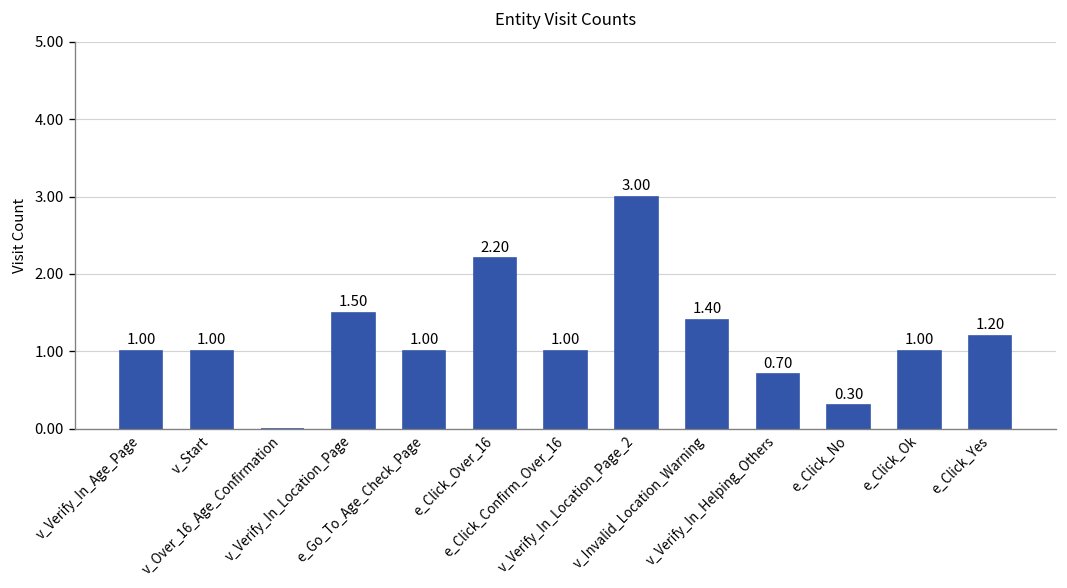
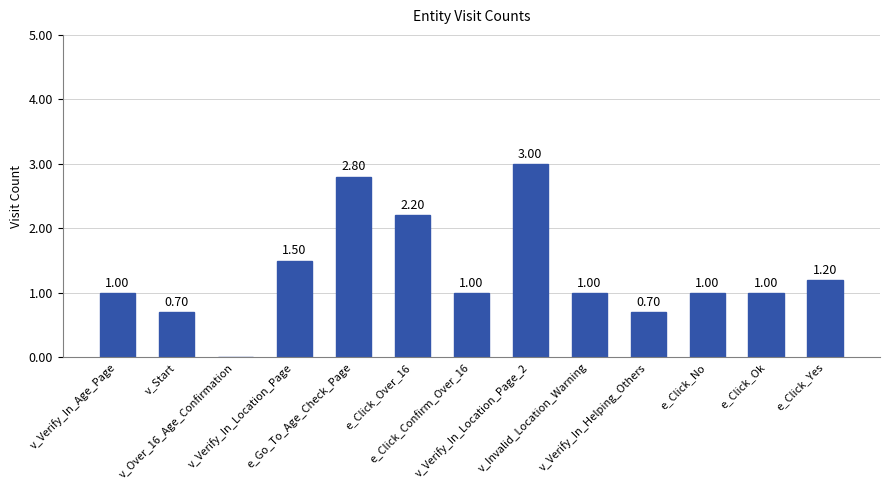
  {
    "v_Verify_In_Age_Page": 1.00,
-   "v_Start": 1.00,
+   "v_Start": 0.70,
    "v_Verify_In_Location_Page": 1.50,
-   "e_Go_To_Age_Check_Page": 1.00,
+   "e_Go_To_Age_Check_Page": 2.80,
    "e_Click_Over_16": 2.20,
    "e_Click_Confirm_Over_16": 1.00,
    "v_Verify_In_Location_Page_2": 3.00,
-   "v_Invalid_Location_Warning": 1.40,
+   "v_Invalid_Location_Warning": 1.00,
    "v_Verify_In_Helping_Others": 0.70,
-   "e_Click_No": 0.30,
+   "e_Click_No": 1.00,
    "e_Click_Ok": 1.00,
    "e_Click_Yes": 1.20
  }
